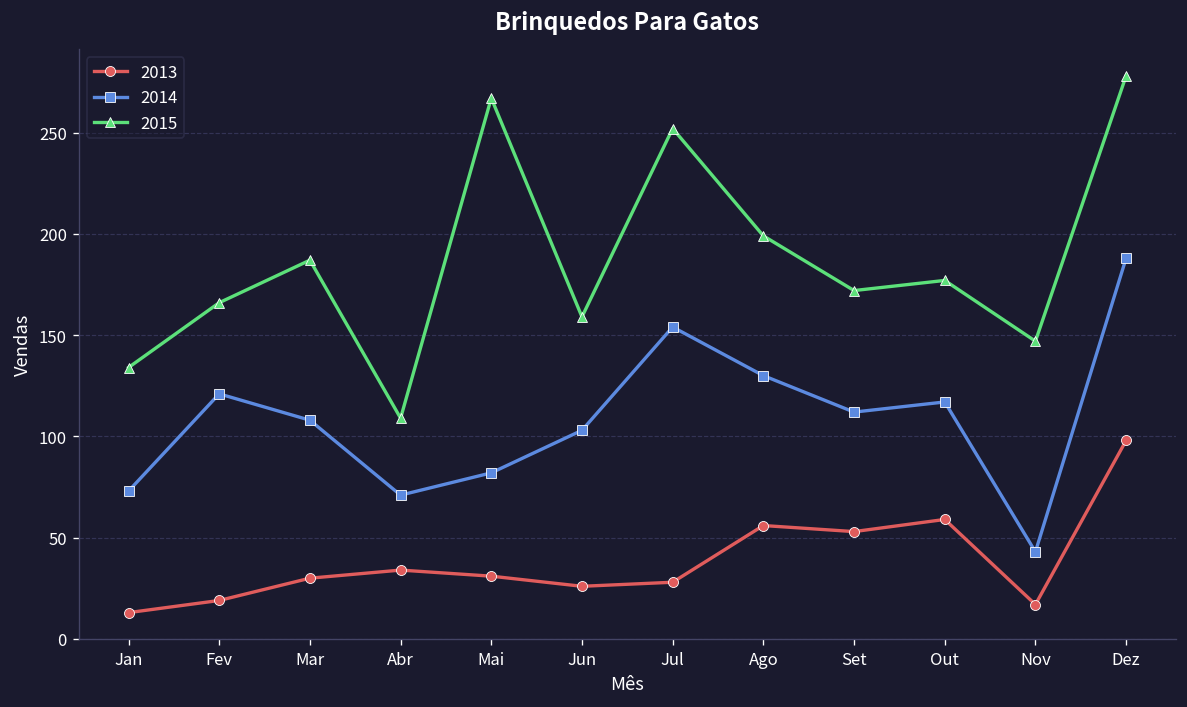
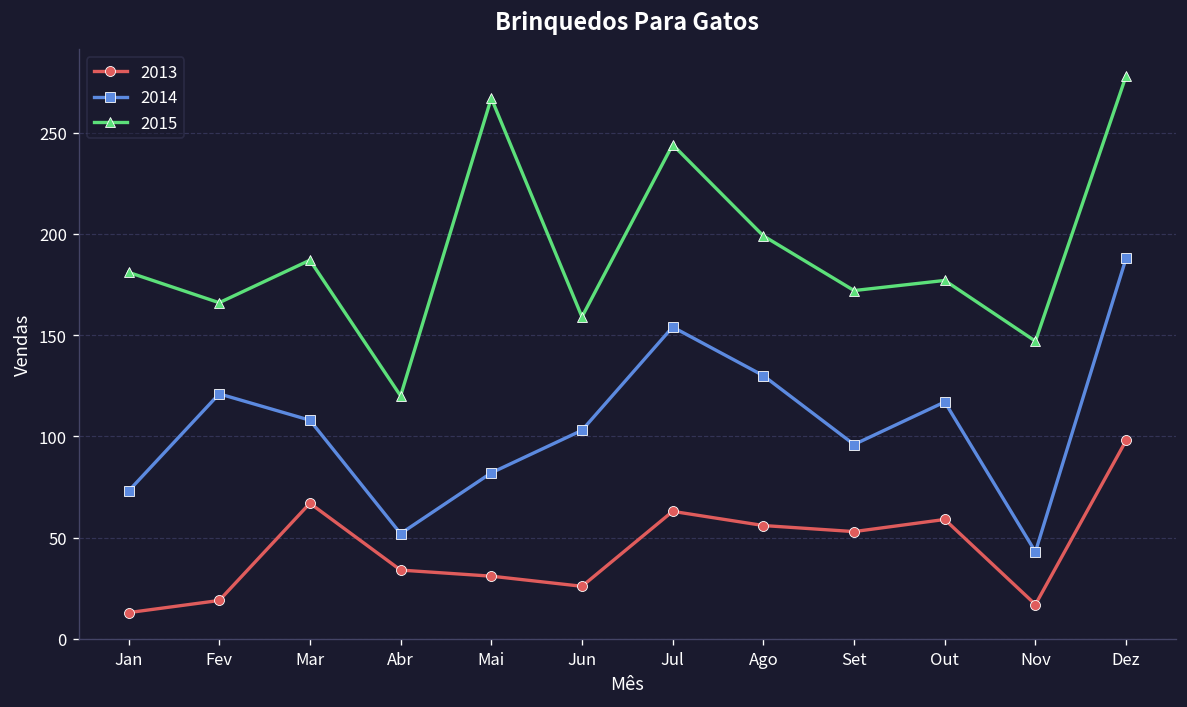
  {
    "2013": {
      "Jan": 13,
      "Fev": 19,
-     "Mar": 30,
+     "Mar": 67,
      "Abr": 34,
      "Mai": 31,
      "Jun": 26,
-     "Jul": 28,
+     "Jul": 63,
      "Ago": 56,
      "Set": 53,
      "Out": 59,
      "Nov": 17,
      "Dez": 98
    },
    "2014": {
      "Jan": 73,
      "Fev": 121,
      "Mar": 108,
-     "Abr": 71,
+     "Abr": 52,
      "Mai": 82,
      "Jun": 103,
      "Jul": 154,
      "Ago": 130,
-     "Set": 112,
+     "Set": 96,
      "Out": 117,
      "Nov": 43,
      "Dez": 188
    },
    "2015": {
-     "Jan": 134,
+     "Jan": 181,
      "Fev": 166,
      "Mar": 187,
-     "Abr": 109,
+     "Abr": 120,
      "Mai": 267,
      "Jun": 159,
-     "Jul": 252,
+     "Jul": 244,
      "Ago": 199,
      "Set": 172,
      "Out": 177,
      "Nov": 147,
      "Dez": 278
    }
  }
